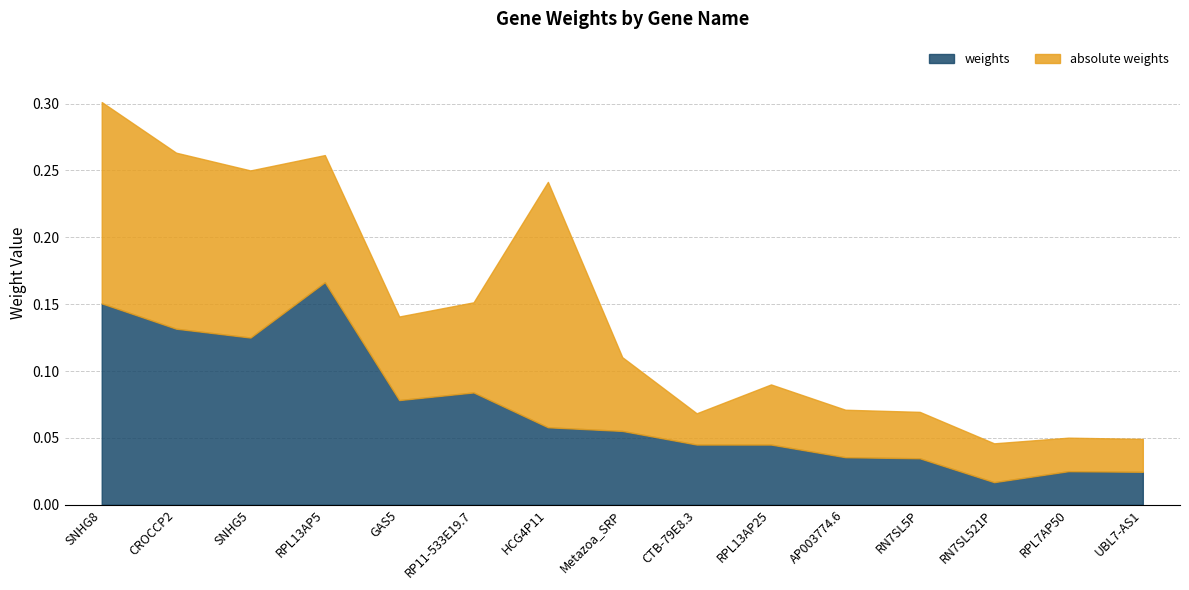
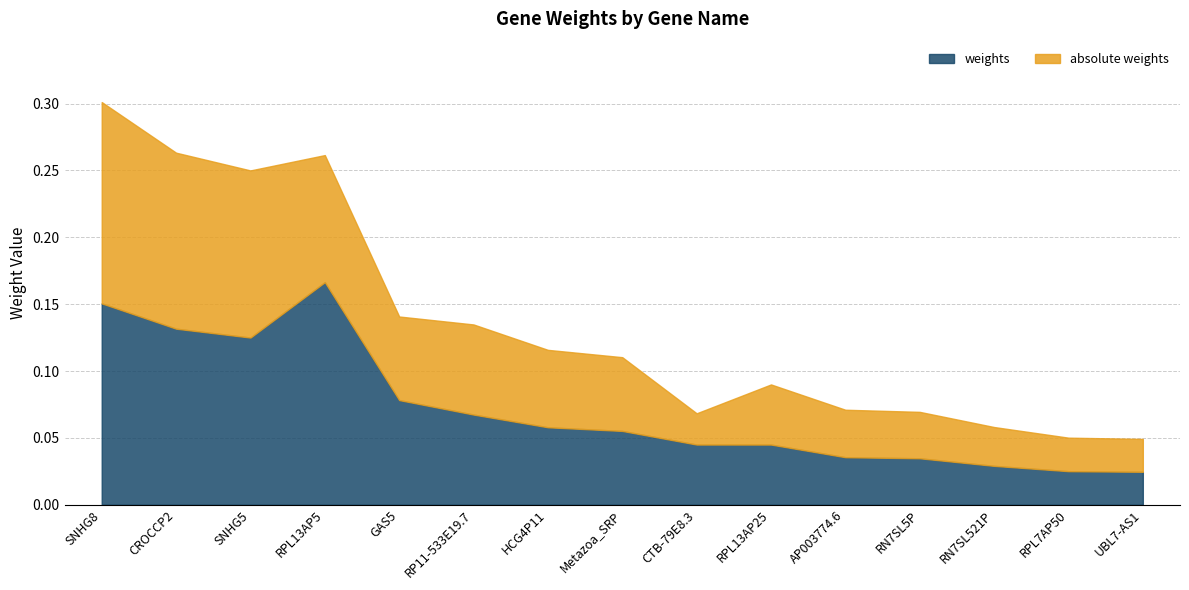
  {
    "weights": {
      "SNHG8": 0.151,
      "CROCCP2": 0.132,
      "SNHG5": 0.125,
      "RPL13AP5": 0.166,
      "GAS5": 0.078,
-     "RP11-533E19.7": 0.084,
+     "RP11-533E19.7": 0.067,
      "HCG4P11": 0.058,
      "Metazoa_SRP": 0.055,
      "CTB-79E8.3": 0.045,
      "RPL13AP25": 0.045,
      "AP003774.6": 0.036,
      "RN7SL5P": 0.035,
-     "RN7SL521P": 0.017,
+     "RN7SL521P": 0.029,
      "RPL7AP50": 0.025,
      "UBL7-AS1": 0.025
    },
    "absolute weights": {
      "SNHG8": 0.151,
      "CROCCP2": 0.132,
      "SNHG5": 0.125,
      "RPL13AP5": 0.095,
      "GAS5": 0.063,
      "RP11-533E19.7": 0.067,
-     "HCG4P11": 0.184,
+     "HCG4P11": 0.058,
      "Metazoa_SRP": 0.055,
      "CTB-79E8.3": 0.023,
      "RPL13AP25": 0.045,
      "AP003774.6": 0.036,
      "RN7SL5P": 0.035,
      "RN7SL521P": 0.029,
      "RPL7AP50": 0.025,
      "UBL7-AS1": 0.025
    }
  }
